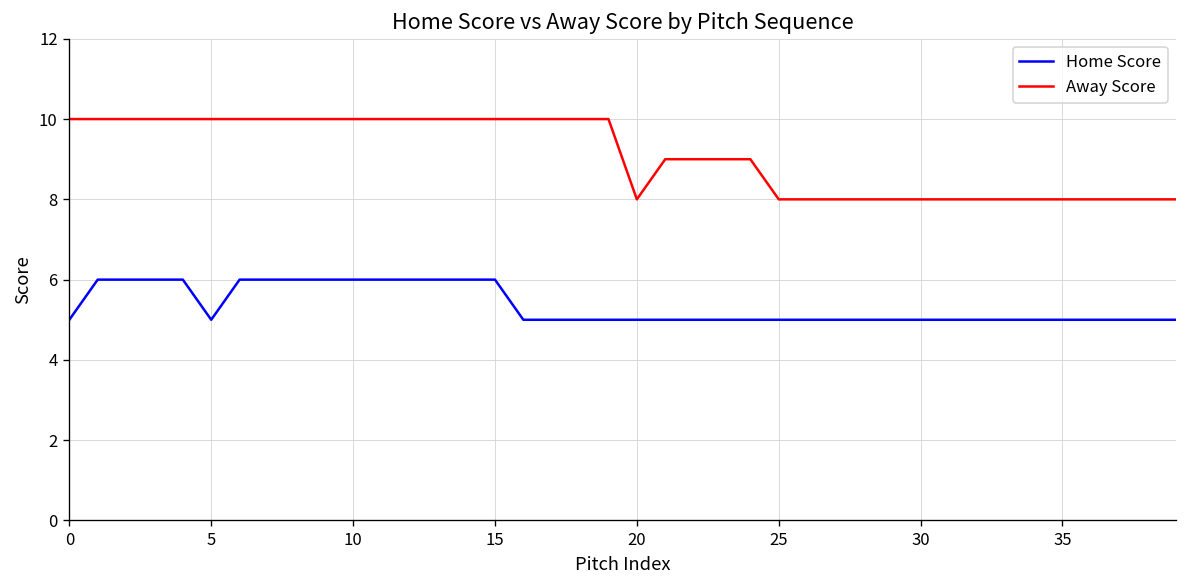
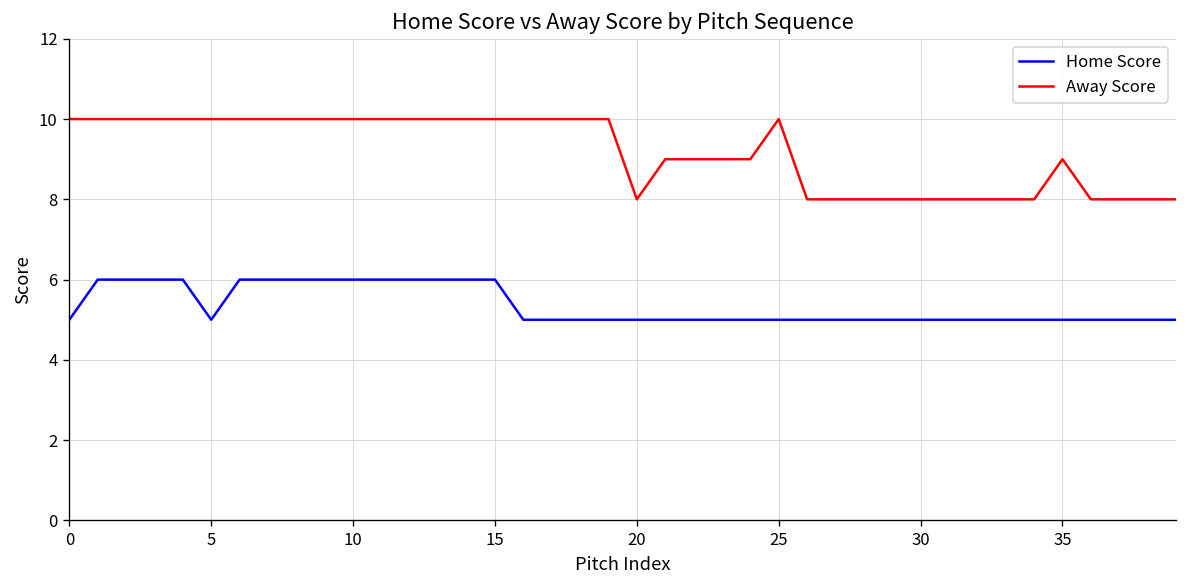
  {
    "Home Score": {
      "0": 5,
      "5": 5,
      "10": 6,
      "15": 6,
      "20": 5,
      "25": 5,
      "30": 5,
      "35": 5
    },
    "Away Score": {
      "0": 10,
      "5": 10,
      "10": 10,
      "15": 10,
      "20": 8,
-     "25": 8,
+     "25": 10,
      "30": 8,
-     "35": 8
+     "35": 9
    }
  }
